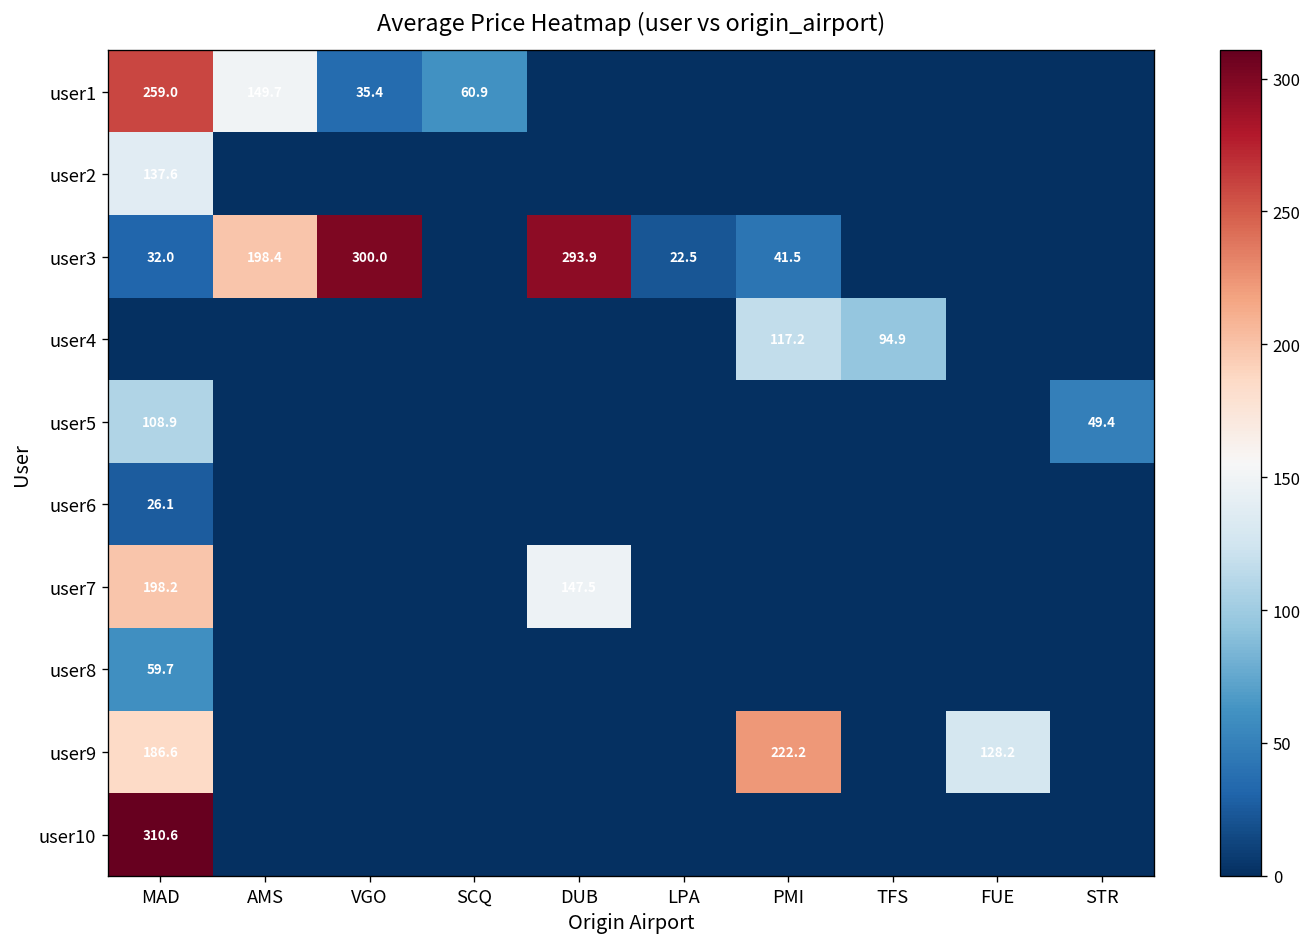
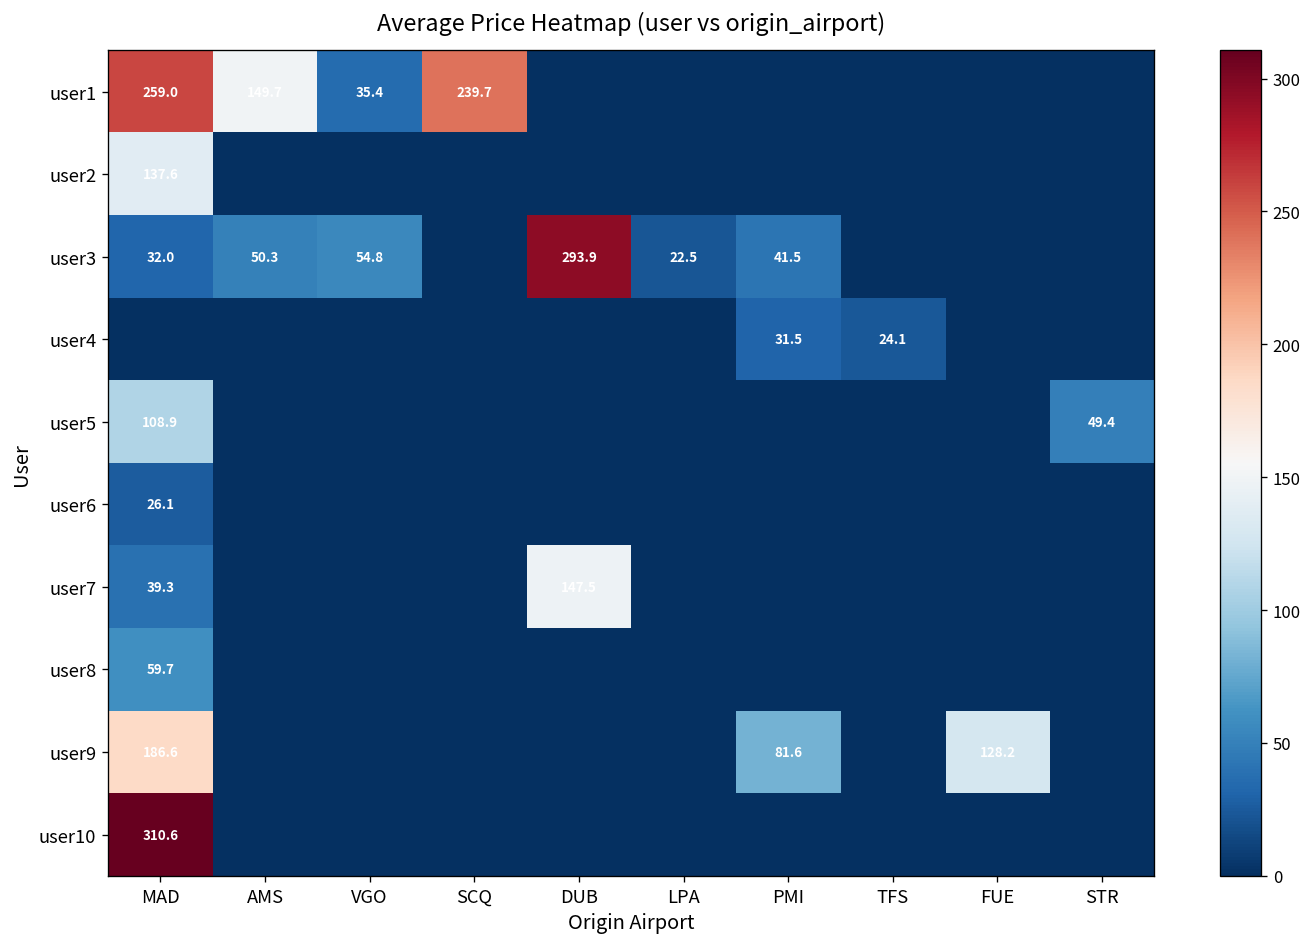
  {
    "user1": {
      "MAD": 259.0,
      "VGO": 35.4,
-     "SCQ": 60.9
+     "SCQ": 239.7
    },
    "user3": {
      "MAD": 32.0,
-     "AMS": 198.4,
-     "VGO": 300.0,
+     "AMS": 50.3,
+     "VGO": 54.8,
      "DUB": 293.9,
      "LPA": 22.5,
      "PMI": 41.5
    },
    "user4": {
-     "PMI": 117.2,
-     "TFS": 94.9
+     "PMI": 31.5,
+     "TFS": 24.1
    },
    "user5": {
      "MAD": 108.9,
      "STR": 49.4
    },
    "user6": {
      "MAD": 26.1
    },
    "user7": {
-     "MAD": 198.2
+     "MAD": 39.3
    },
    "user8": {
      "MAD": 59.7
    },
    "user9": {
      "MAD": 186.6,
-     "PMI": 222.2
+     "PMI": 81.6
    },
    "user10": {
      "MAD": 310.6
    }
  }
